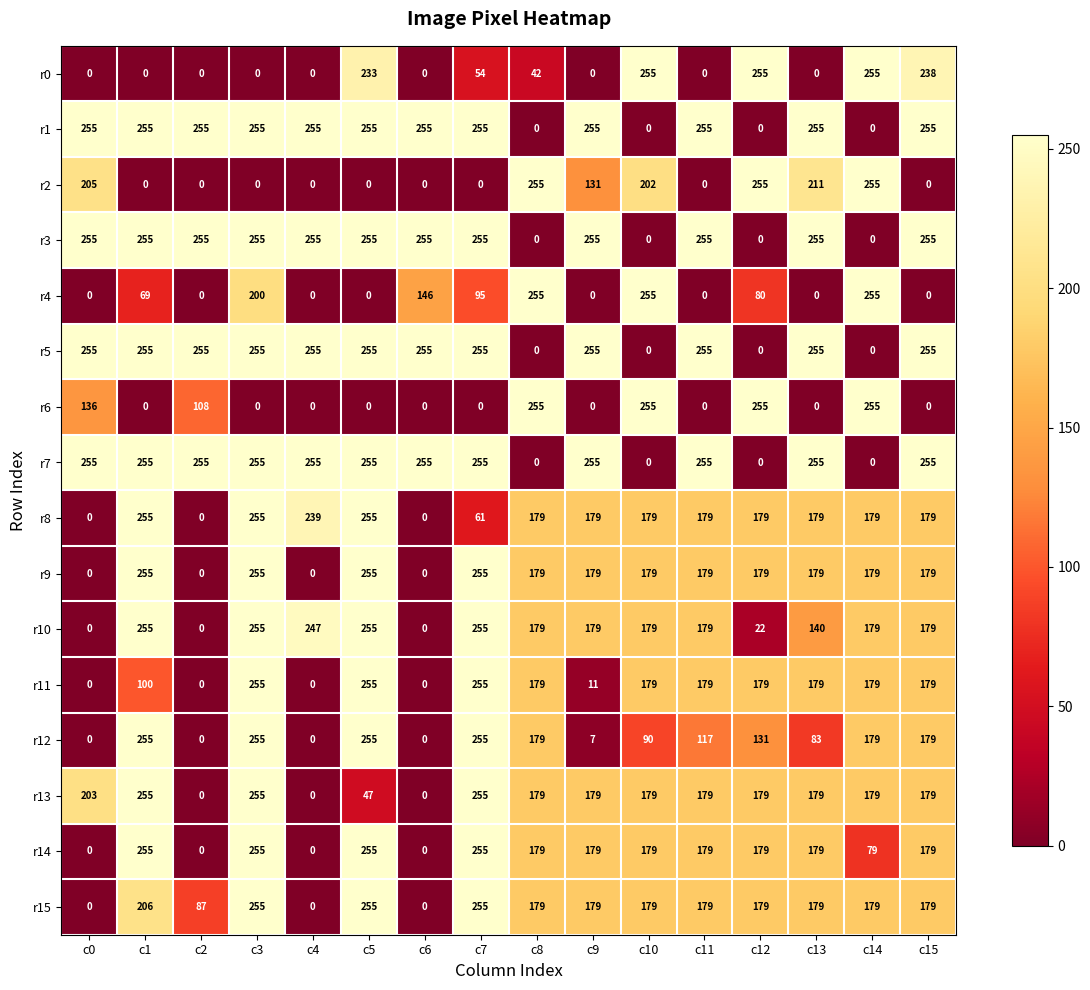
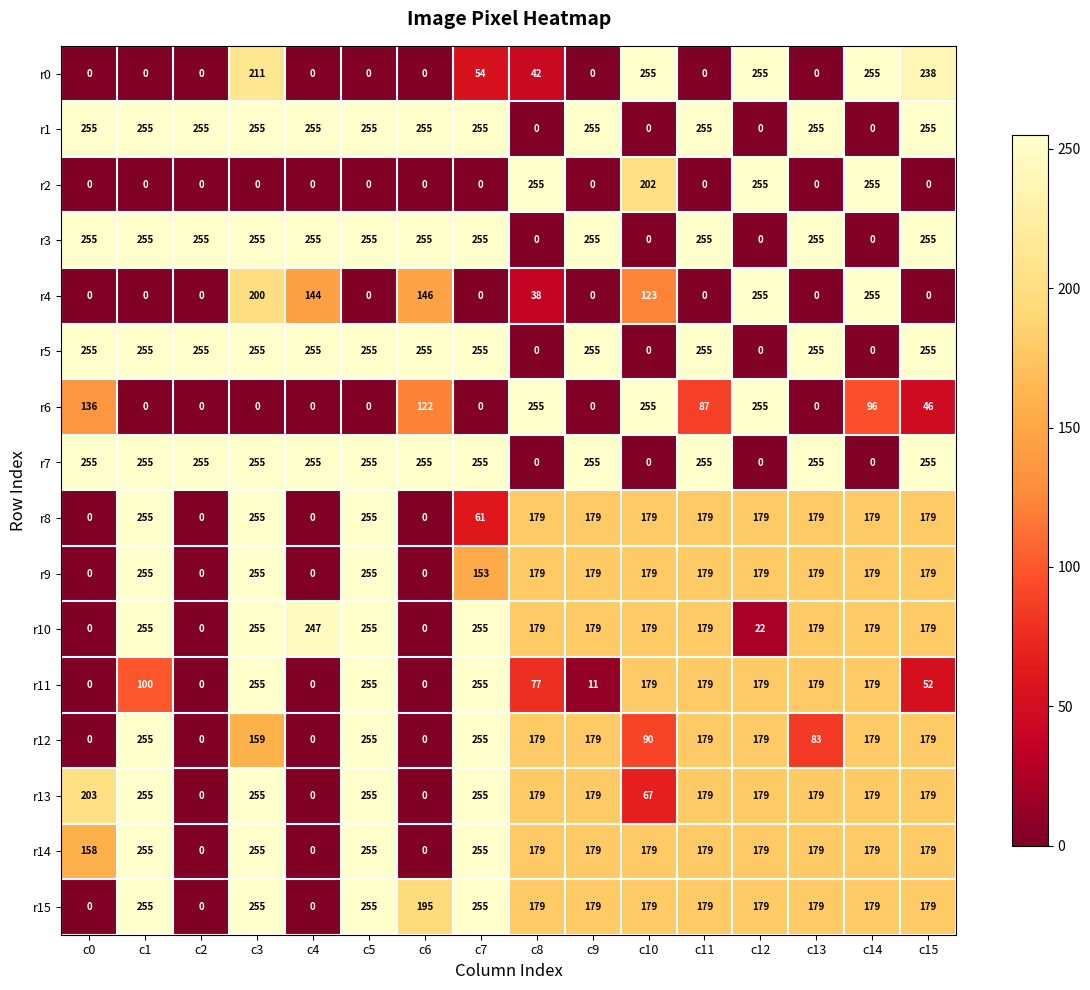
  {
    "r0": {
      "c0": 0,
      "c1": 0,
      "c2": 0,
-     "c3": 0,
+     "c3": 211,
      "c4": 0,
-     "c5": 233,
+     "c5": 0,
      "c6": 0,
      "c7": 54,
      "c8": 42,
      "c9": 0,
      "c10": 255,
      "c11": 0,
      "c12": 255,
      "c13": 0,
      "c14": 255,
      "c15": 238
    },
    "r2": {
-     "c0": 205,
+     "c0": 0,
      "c1": 0,
      "c2": 0,
      "c3": 0,
      "c4": 0,
      "c5": 0,
      "c6": 0,
      "c7": 0,
      "c8": 255,
-     "c9": 131,
+     "c9": 0,
      "c10": 202,
      "c11": 0,
      "c12": 255,
-     "c13": 211,
+     "c13": 0,
      "c14": 255,
      "c15": 0
    },
    "r4": {
      "c0": 0,
-     "c1": 69,
+     "c1": 0,
      "c2": 0,
      "c3": 200,
-     "c4": 0,
+     "c4": 144,
      "c5": 0,
      "c6": 146,
-     "c7": 95,
-     "c8": 255,
+     "c7": 0,
+     "c8": 38,
      "c9": 0,
-     "c10": 255,
+     "c10": 123,
      "c11": 0,
-     "c12": 80,
+     "c12": 255,
      "c13": 0,
      "c14": 255,
      "c15": 0
    },
    "r6": {
      "c0": 136,
      "c1": 0,
-     "c2": 108,
+     "c2": 0,
      "c3": 0,
      "c4": 0,
      "c5": 0,
-     "c6": 0,
+     "c6": 122,
      "c7": 0,
      "c8": 255,
      "c9": 0,
      "c10": 255,
-     "c11": 0,
+     "c11": 87,
      "c12": 255,
      "c13": 0,
-     "c14": 255,
-     "c15": 0
+     "c14": 96,
+     "c15": 46
    },
    "r8": {
      "c0": 0,
      "c1": 255,
      "c2": 0,
      "c3": 255,
-     "c4": 239,
+     "c4": 0,
      "c5": 255,
      "c6": 0,
      "c7": 61,
      "c8": 179,
      "c9": 179,
      "c10": 179,
      "c11": 179,
      "c12": 179,
      "c13": 179,
      "c14": 179,
      "c15": 179
    },
    "r9": {
      "c0": 0,
      "c1": 255,
      "c2": 0,
      "c3": 255,
      "c4": 0,
      "c5": 255,
      "c6": 0,
-     "c7": 255,
+     "c7": 153,
      "c8": 179,
      "c9": 179,
      "c10": 179,
      "c11": 179,
      "c12": 179,
      "c13": 179,
      "c14": 179,
      "c15": 179
    },
    "r10": {
      "c0": 0,
      "c1": 255,
      "c2": 0,
      "c3": 255,
      "c4": 247,
      "c5": 255,
      "c6": 0,
      "c7": 255,
      "c8": 179,
      "c9": 179,
      "c10": 179,
      "c11": 179,
      "c12": 22,
-     "c13": 140,
+     "c13": 179,
      "c14": 179,
      "c15": 179
    },
    "r11": {
      "c0": 0,
      "c1": 100,
      "c2": 0,
      "c3": 255,
      "c4": 0,
      "c5": 255,
      "c6": 0,
      "c7": 255,
-     "c8": 179,
+     "c8": 77,
      "c9": 11,
      "c10": 179,
      "c11": 179,
      "c12": 179,
      "c13": 179,
      "c14": 179,
-     "c15": 179
+     "c15": 52
    },
    "r12": {
      "c0": 0,
      "c1": 255,
      "c2": 0,
-     "c3": 255,
+     "c3": 159,
      "c4": 0,
      "c5": 255,
      "c6": 0,
      "c7": 255,
      "c8": 179,
-     "c9": 7,
+     "c9": 179,
      "c10": 90,
-     "c11": 117,
-     "c12": 131,
+     "c11": 179,
+     "c12": 179,
      "c13": 83,
      "c14": 179,
      "c15": 179
    },
    "r13": {
      "c0": 203,
      "c1": 255,
      "c2": 0,
      "c3": 255,
      "c4": 0,
-     "c5": 47,
+     "c5": 255,
      "c6": 0,
      "c7": 255,
      "c8": 179,
      "c9": 179,
-     "c10": 179,
+     "c10": 67,
      "c11": 179,
      "c12": 179,
      "c13": 179,
      "c14": 179,
      "c15": 179
    },
    "r14": {
-     "c0": 0,
+     "c0": 158,
      "c1": 255,
      "c2": 0,
      "c3": 255,
      "c4": 0,
      "c5": 255,
      "c6": 0,
      "c7": 255,
      "c8": 179,
      "c9": 179,
      "c10": 179,
      "c11": 179,
      "c12": 179,
      "c13": 179,
-     "c14": 79,
+     "c14": 179,
      "c15": 179
    },
    "r15": {
      "c0": 0,
-     "c1": 206,
-     "c2": 87,
+     "c1": 255,
+     "c2": 0,
      "c3": 255,
      "c4": 0,
      "c5": 255,
-     "c6": 0,
+     "c6": 195,
      "c7": 255,
      "c8": 179,
      "c9": 179,
      "c10": 179,
      "c11": 179,
      "c12": 179,
      "c13": 179,
      "c14": 179,
      "c15": 179
    }
  }
